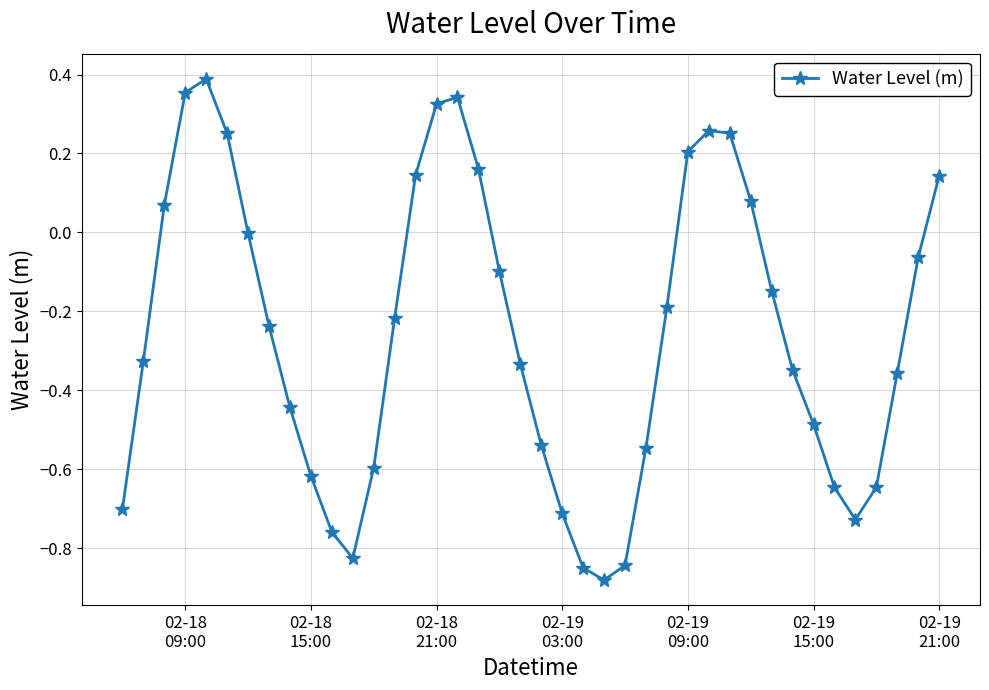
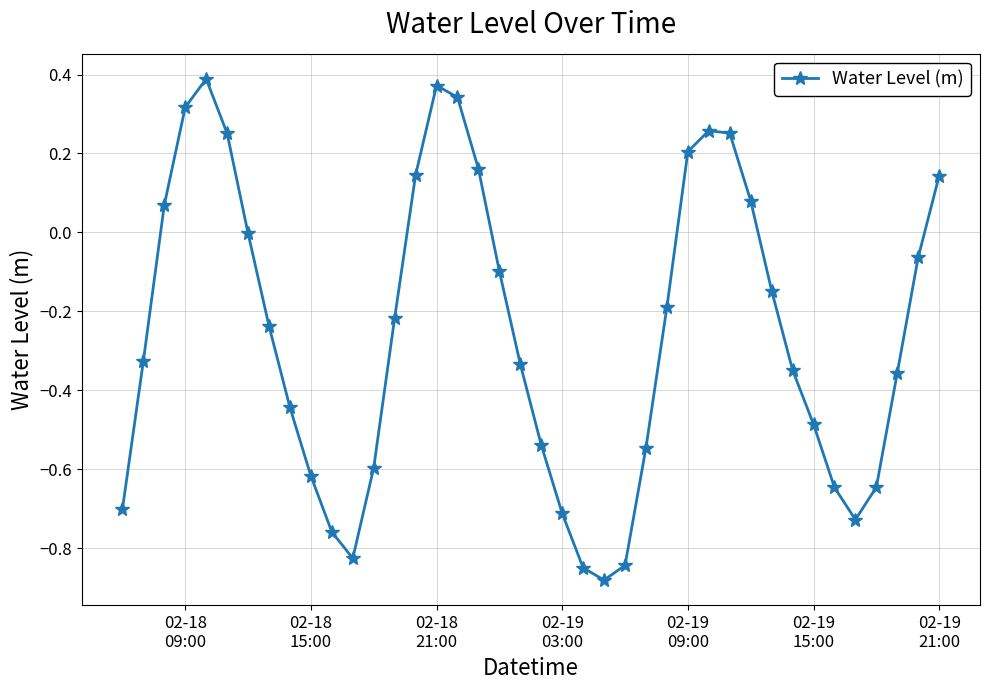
  {
-   "02-18 09:00": 0.35,
+   "02-18 09:00": 0.32,
    "02-18 15:00": -0.62,
-   "02-18 21:00": 0.33,
+   "02-18 21:00": 0.37,
    "02-19 03:00": -0.71,
    "02-19 09:00": 0.20,
    "02-19 15:00": -0.49,
    "02-19 21:00": 0.14
  }
